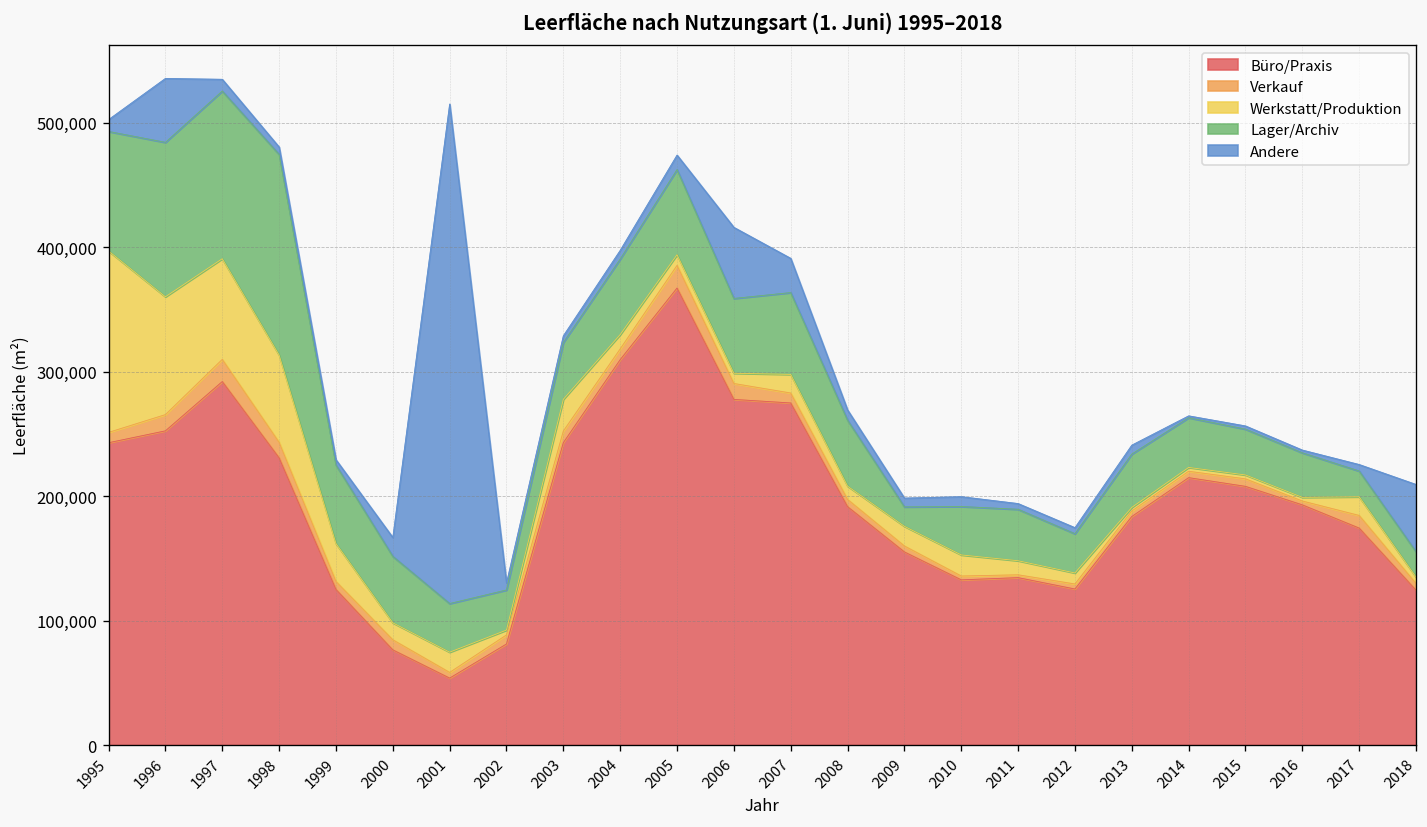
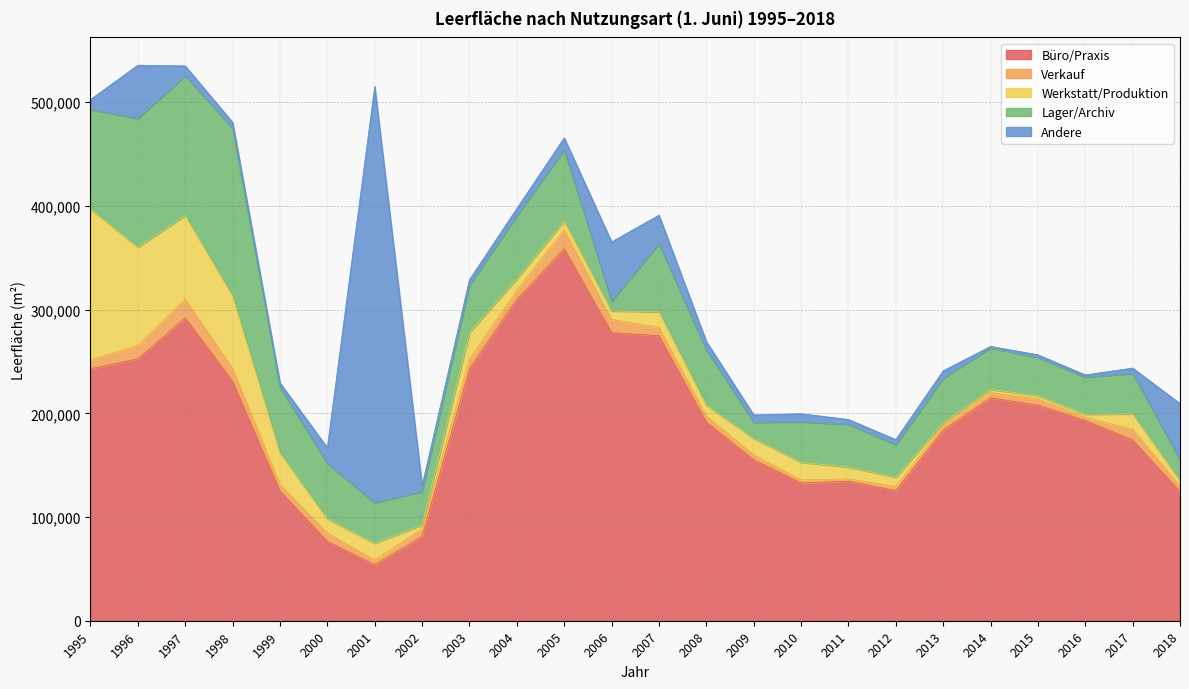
  {
    "Büro/Praxis": {
      "1995": "243,000",
      "1996": "253,000",
      "1997": "292,000",
      "1998": "231,000",
      "1999": "125,000",
      "2000": "77,000",
      "2001": "54,000",
      "2002": "81,000",
      "2003": "243,000",
      "2004": "310,000",
-     "2005": "367,000",
+     "2005": "359,000",
      "2006": "278,000",
      "2007": "275,000",
      "2008": "192,000",
      "2009": "155,000",
      "2010": "133,000",
      "2012": "125,000",
      "2013": "184,000",
      "2014": "215,000",
      "2015": "208,000",
      "2016": "193,000",
      "2017": "174,000",
      "2018": "124,000"
    },
    "Lager/Archiv": {
      "1995": "96,000",
      "1996": "124,000",
      "1997": "135,000",
      "1998": "161,000",
      "1999": "63,000",
      "2000": "53,000",
      "2001": "39,000",
      "2002": "32,000",
      "2003": "46,000",
      "2004": "61,000",
      "2005": "68,000",
-     "2006": "60,000",
+     "2006": "9,000",
      "2007": "66,000",
      "2008": "53,000",
      "2009": "16,000",
      "2010": "39,000",
      "2011": "41,000",
      "2012": "32,000",
      "2013": "43,000",
      "2015": "37,000",
-     "2017": "21,000",
+     "2017": "39,000",
      "2018": "20,000"
    },
    "Andere": {
      "1995": "10,000",
      "1996": "51,000",
      "1997": "9,000",
      "1998": "6,000",
      "1999": "4,000",
      "2000": "15,000",
      "2001": "401,000",
      "2002": "6,000",
      "2003": "5,000",
      "2004": "7,000",
      "2005": "12,000",
      "2006": "57,000",
      "2007": "28,000",
      "2008": "8,000",
      "2009": "7,000",
      "2010": "8,000",
      "2011": "5,000",
      "2012": "5,000",
      "2013": "7,000",
      "2015": "3,000",
      "2017": "5,000",
      "2018": "54,000"
    }
  }
